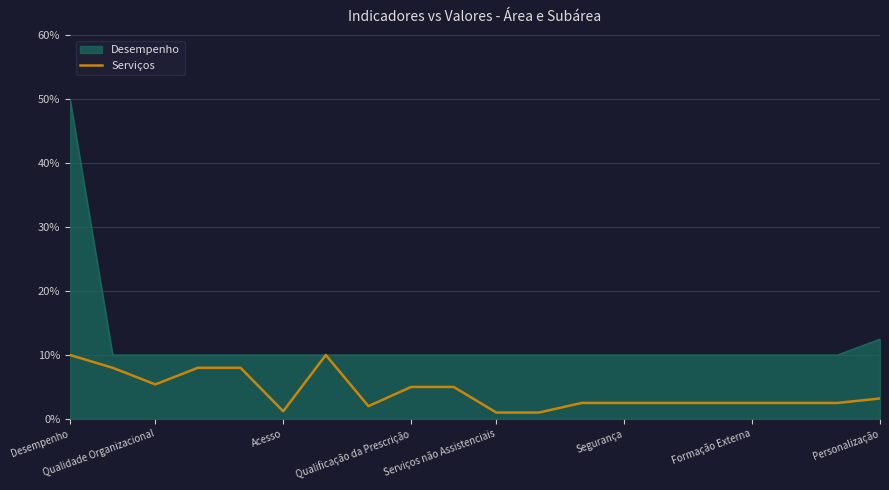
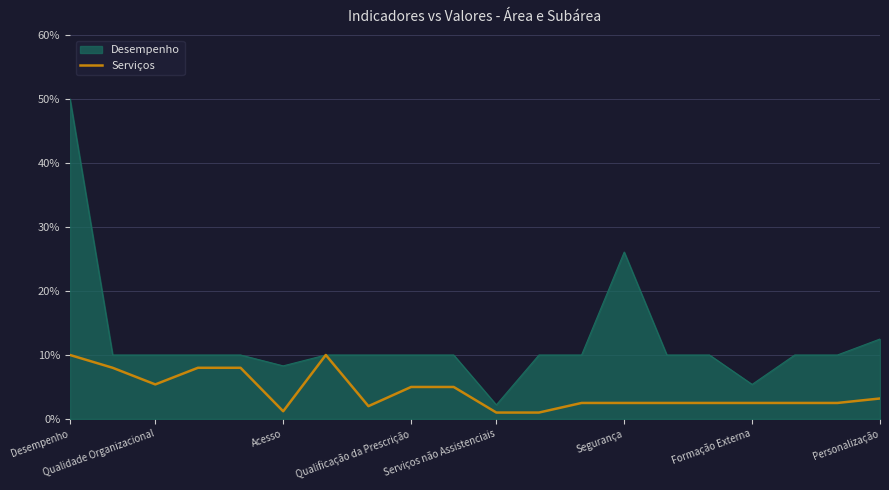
  {
    "Desempenho": {
      "Desempenho": "50%",
      "Qualidade Organizacional": "10%",
-     "Acesso": "10%",
+     "Acesso": "8%",
      "Qualificação da Prescrição": "10%",
-     "Serviços não Assistenciais": "10%",
-     "Segurança": "10%",
-     "Formação Externa": "10%",
+     "Serviços não Assistenciais": "2%",
+     "Segurança": "26%",
+     "Formação Externa": "5%",
      "Personalização": "13%"
    },
    "Serviços": {
      "Desempenho": "10%",
      "Qualidade Organizacional": "5%",
      "Acesso": "1%",
      "Qualificação da Prescrição": "5%",
      "Serviços não Assistenciais": "1%",
      "Segurança": "3%",
      "Formação Externa": "3%",
      "Personalização": "3%"
    }
  }
